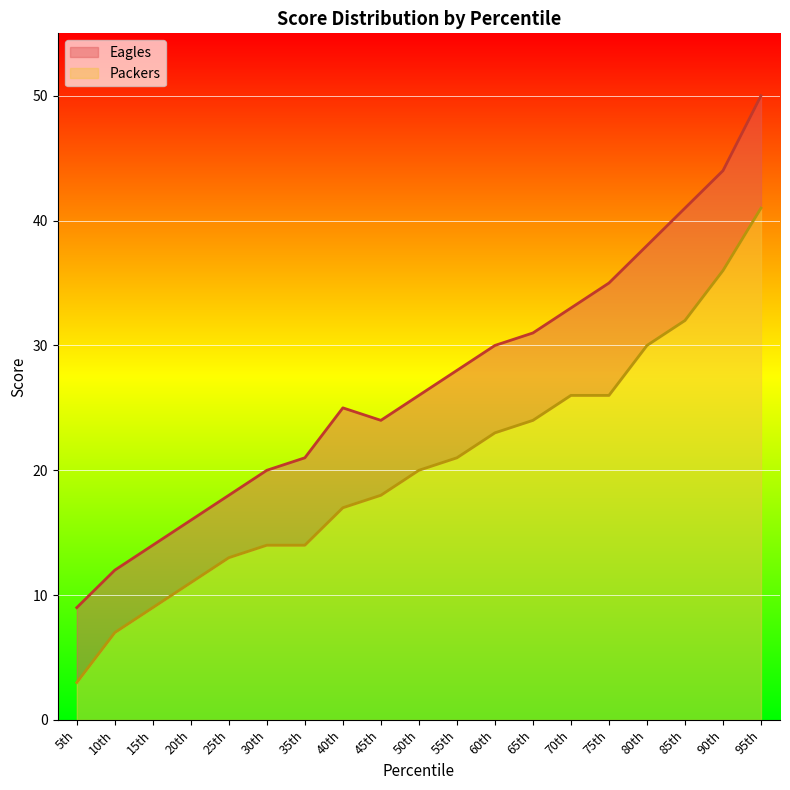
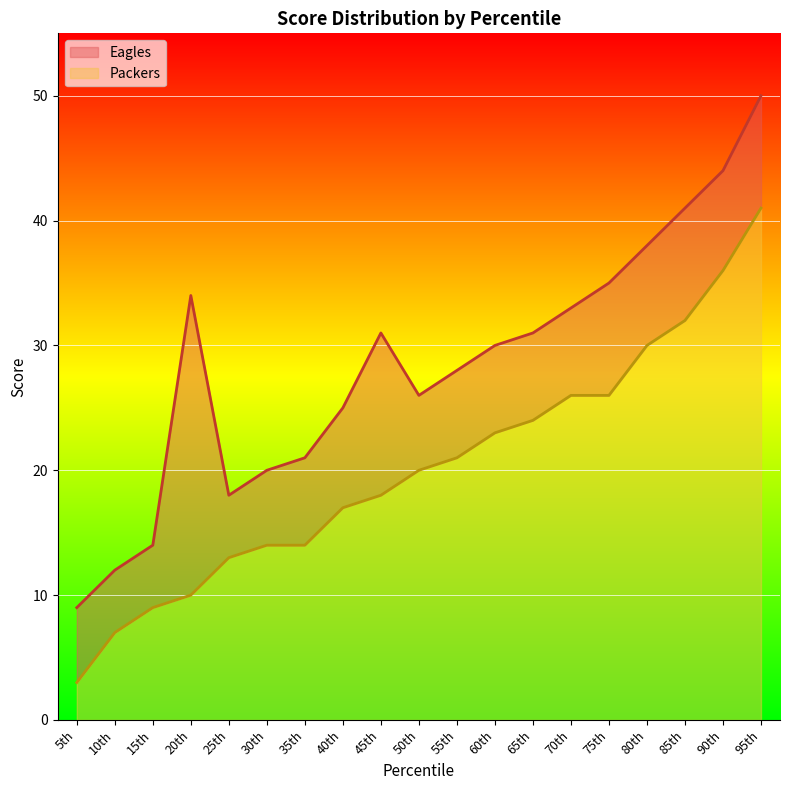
  {
    "Eagles": {
      "5th": 9,
      "10th": 12,
      "15th": 14,
-     "20th": 16,
+     "20th": 34,
      "25th": 18,
      "30th": 20,
      "35th": 21,
      "40th": 25,
-     "45th": 24,
+     "45th": 31,
      "50th": 26,
      "55th": 28,
      "60th": 30,
      "65th": 31,
      "70th": 33,
      "75th": 35,
      "80th": 38,
      "85th": 41,
      "90th": 44,
      "95th": 50
    },
    "Packers": {
      "5th": 3,
      "10th": 7,
      "15th": 9,
-     "20th": 11,
+     "20th": 10,
      "25th": 13,
      "30th": 14,
      "35th": 14,
      "40th": 17,
      "45th": 18,
      "50th": 20,
      "55th": 21,
      "60th": 23,
      "65th": 24,
      "70th": 26,
      "75th": 26,
      "80th": 30,
      "85th": 32,
      "90th": 36,
      "95th": 41
    }
  }
